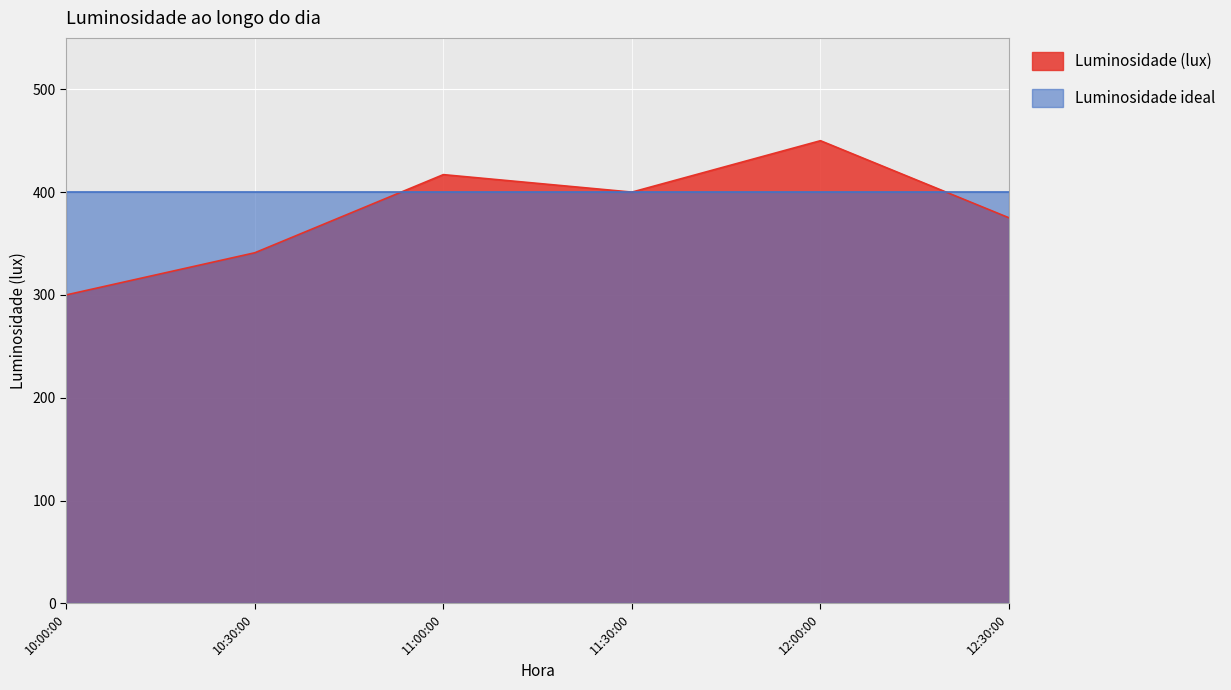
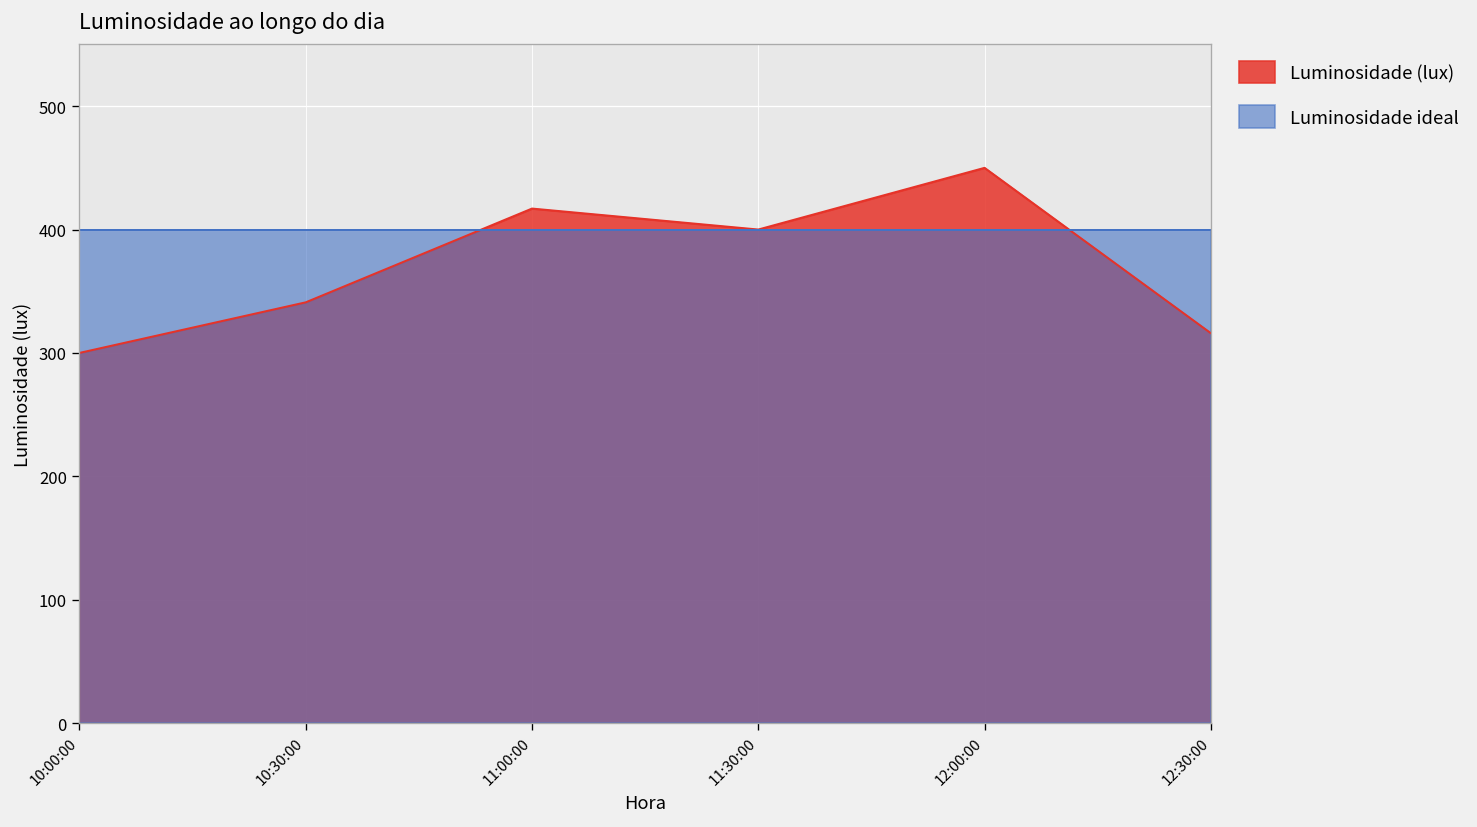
  {
    "Luminosidade (lux)": {
      "10:00:00": 300,
      "10:30:00": 341,
      "11:00:00": 417,
      "12:00:00": 450,
-     "12:30:00": 375
+     "12:30:00": 316
    },
    "Luminosidade ideal": {
      "10:00:00": 400,
      "10:30:00": 400,
      "11:00:00": 400,
      "12:00:00": 400,
      "12:30:00": 400
    }
  }
